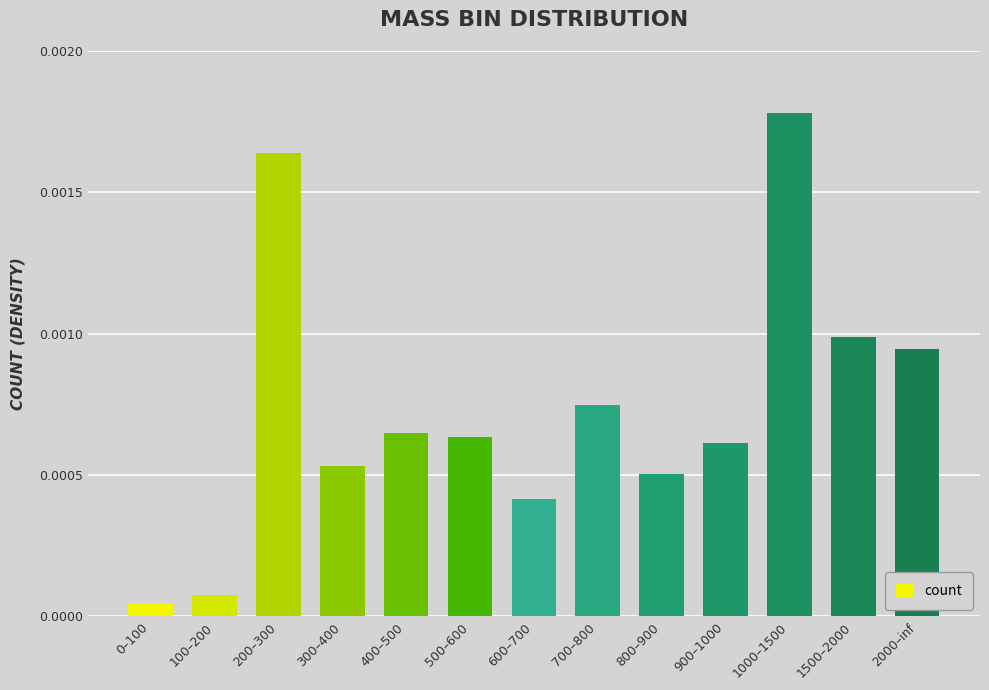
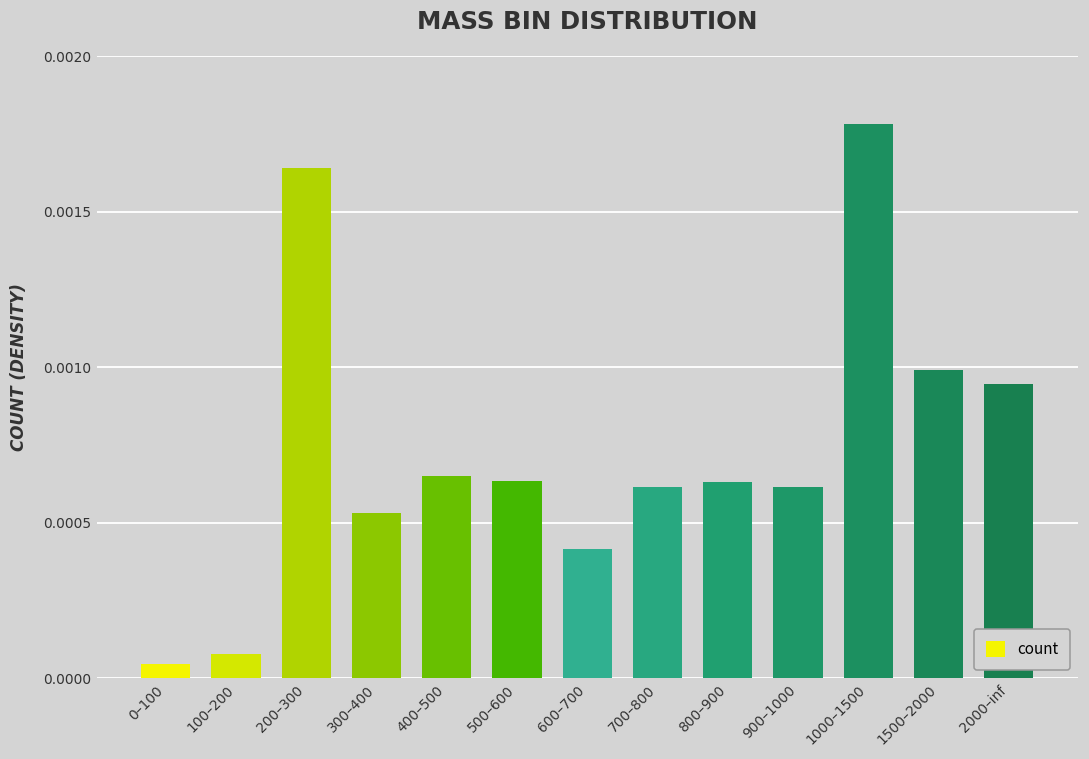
  {
    "0–100": 0.00005,
    "100–200": 0.00008,
    "200–300": 0.00164,
    "300–400": 0.00053,
    "400–500": 0.00065,
    "500–600": 0.00063,
    "600–700": 0.00042,
-   "700–800": 0.00075,
-   "800–900": 0.00050,
+   "700–800": 0.00061,
+   "800–900": 0.00063,
    "900–1000": 0.00061,
    "1000–1500": 0.00178,
    "1500–2000": 0.00099,
    "2000–inf": 0.00095
  }
